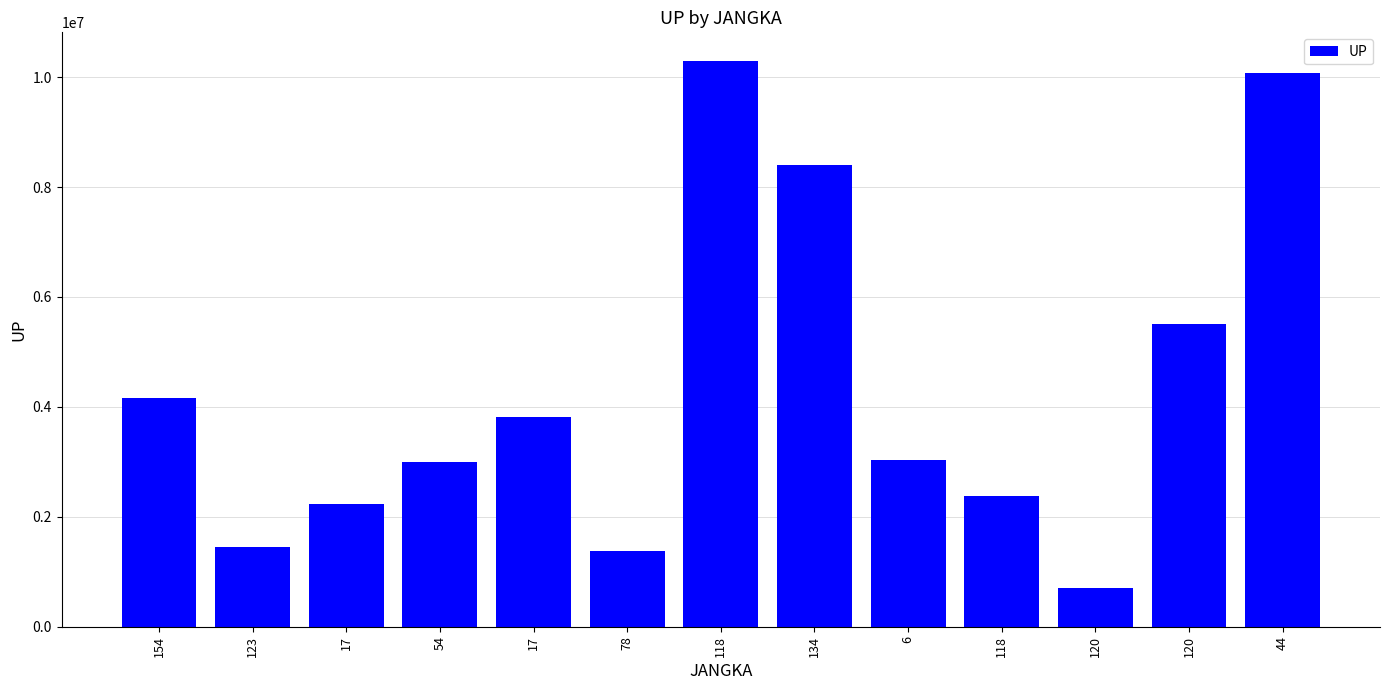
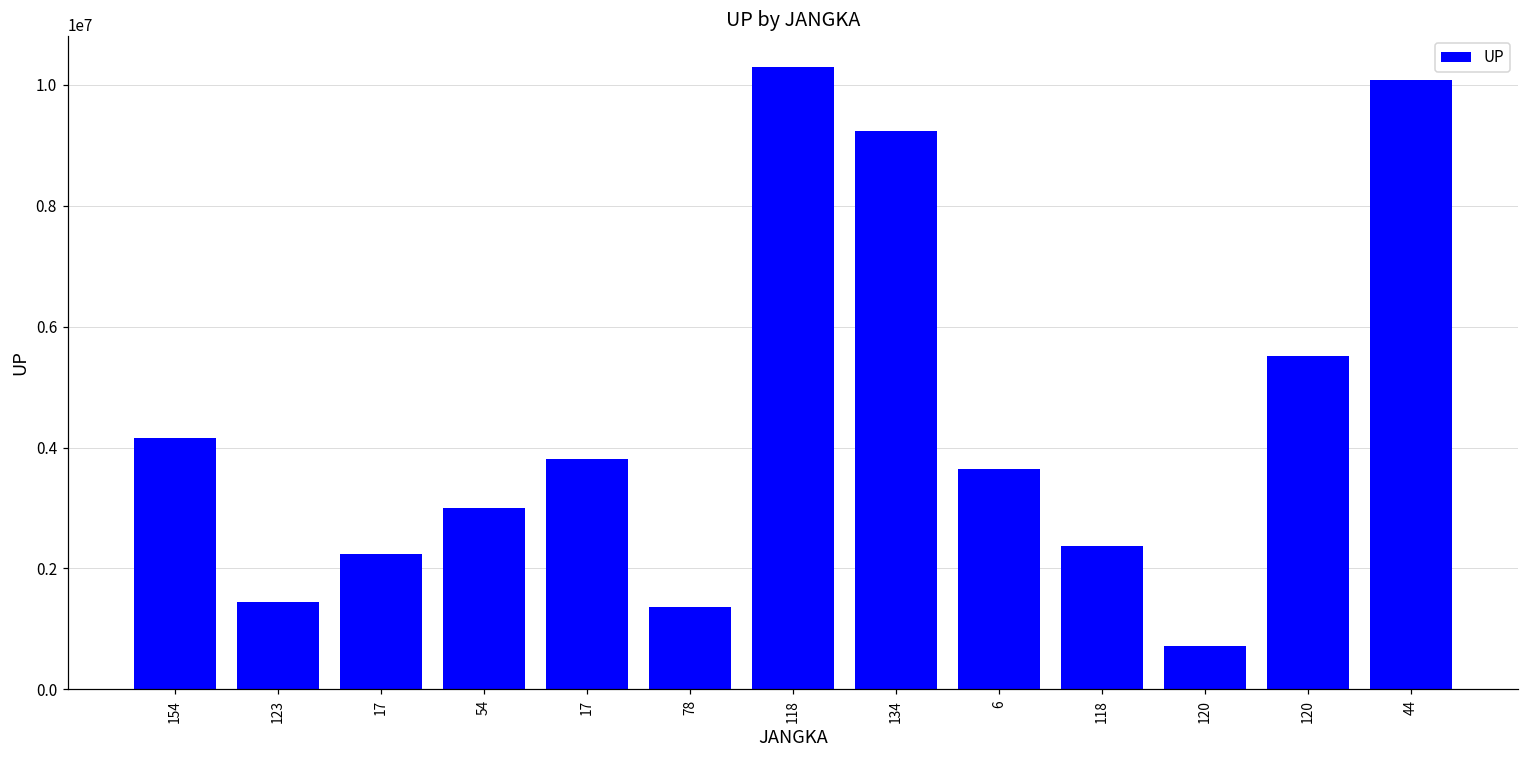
  {
    "154": 4200000,
    "123": 1400000,
    "54": 3000000,
    "78": 1400000,
-   "134": 8400000,
-   "6": 3000000,
+   "134": 9200000,
+   "6": 3700000,
    "44": 10100000
  }
